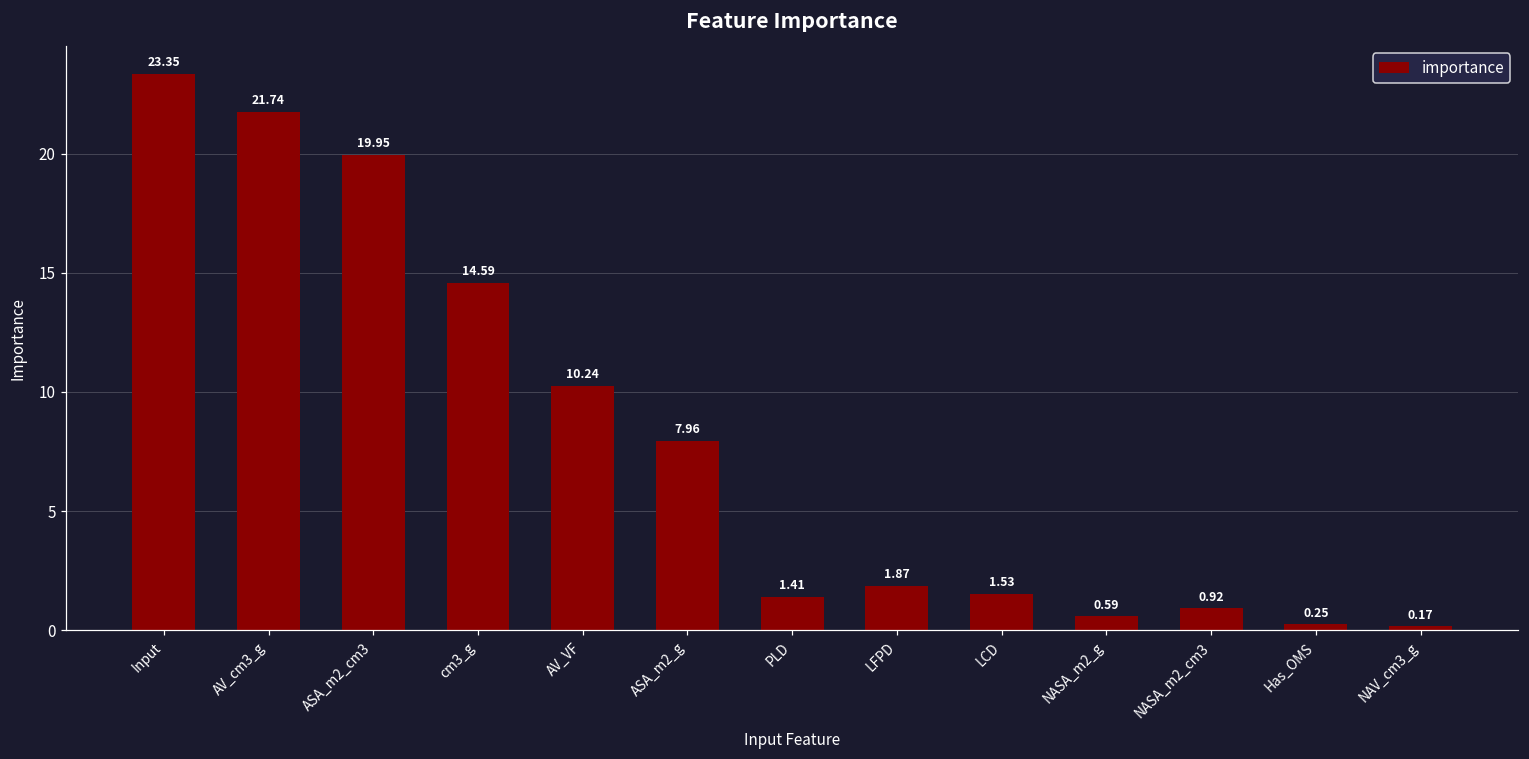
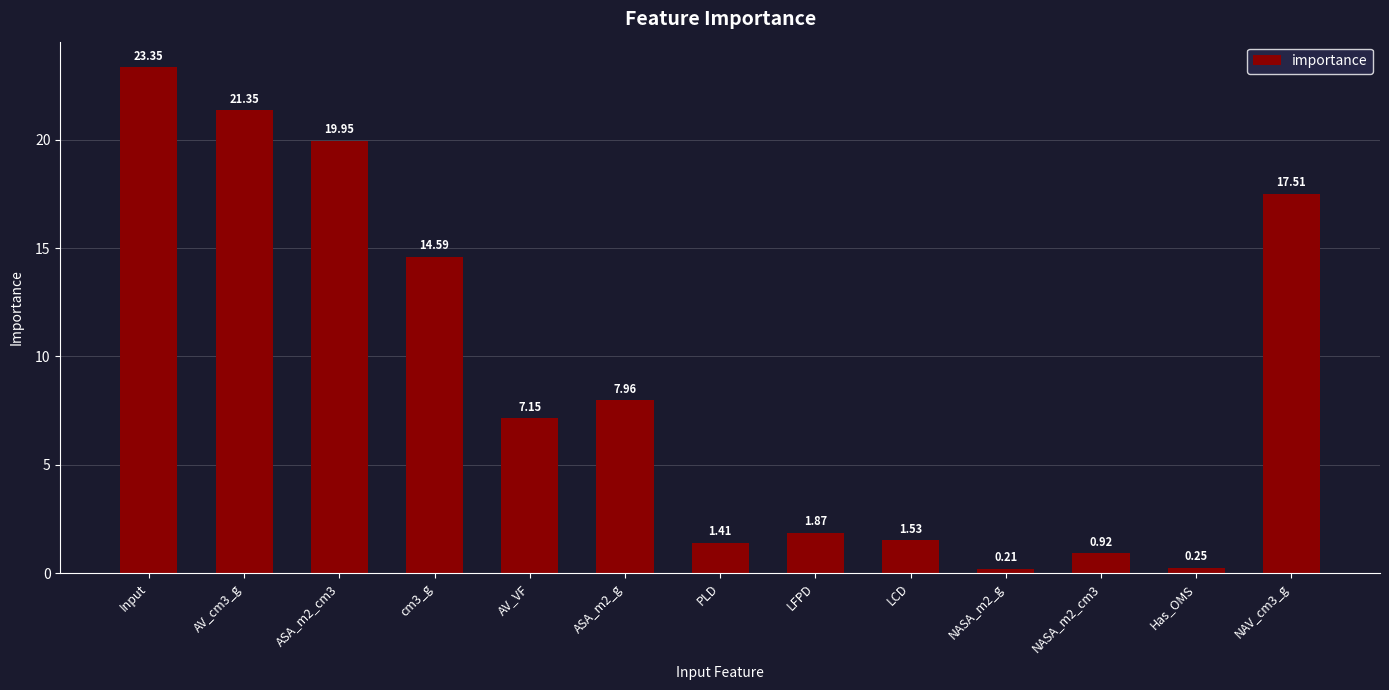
  {
    "Input": 23.35,
-   "AV_cm3_g": 21.74,
+   "AV_cm3_g": 21.35,
    "ASA_m2_cm3": 19.95,
    "cm3_g": 14.59,
-   "AV_VF": 10.24,
+   "AV_VF": 7.15,
    "ASA_m2_g": 7.96,
    "PLD": 1.41,
    "LFPD": 1.87,
    "LCD": 1.53,
-   "NASA_m2_g": 0.59,
+   "NASA_m2_g": 0.21,
    "NASA_m2_cm3": 0.92,
    "Has_OMS": 0.25,
-   "NAV_cm3_g": 0.17
+   "NAV_cm3_g": 17.51
  }
